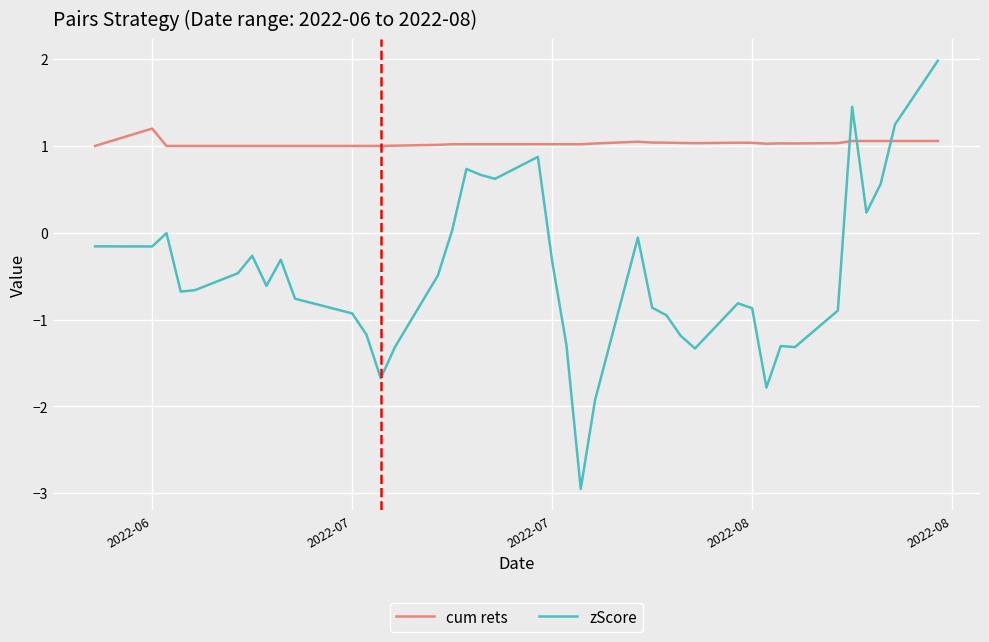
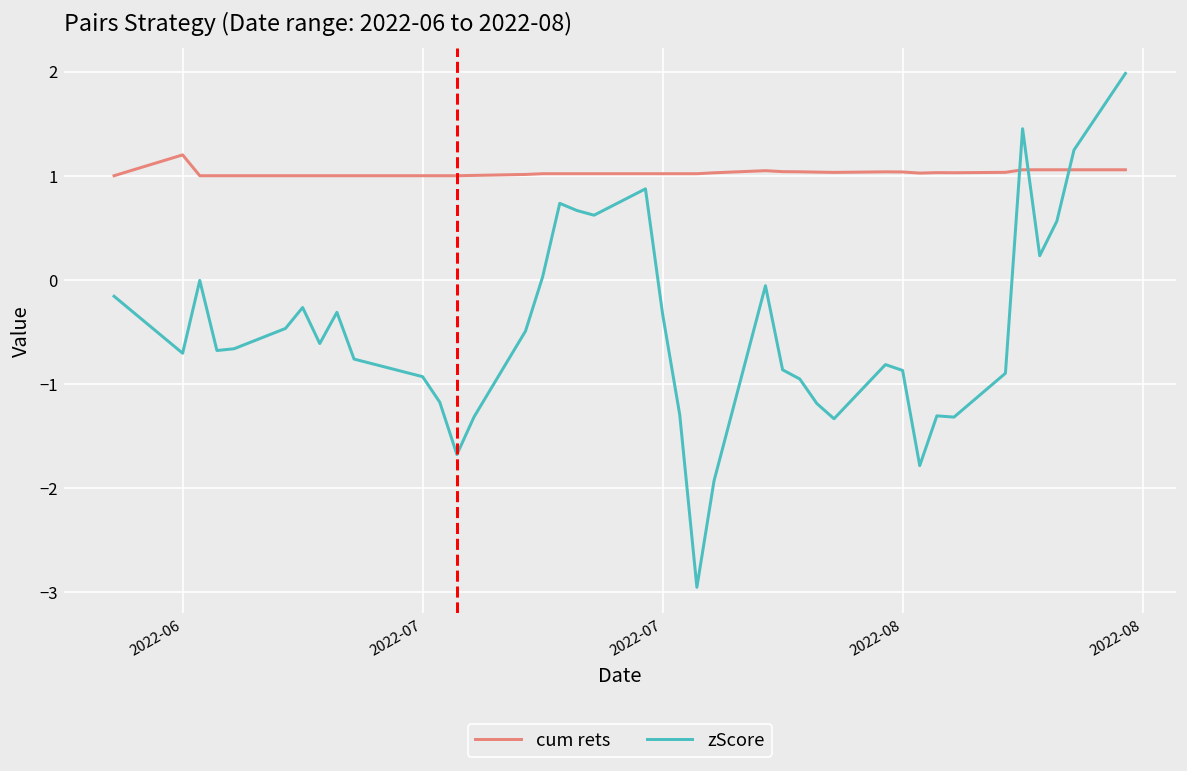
  {
    "cum rets": {
      "2022-06": 1.2,
      "2022-08": 1.0
    },
    "zScore": {
-     "2022-06": -0.2,
+     "2022-06": -0.7,
      "2022-08": -0.9
    }
  }
